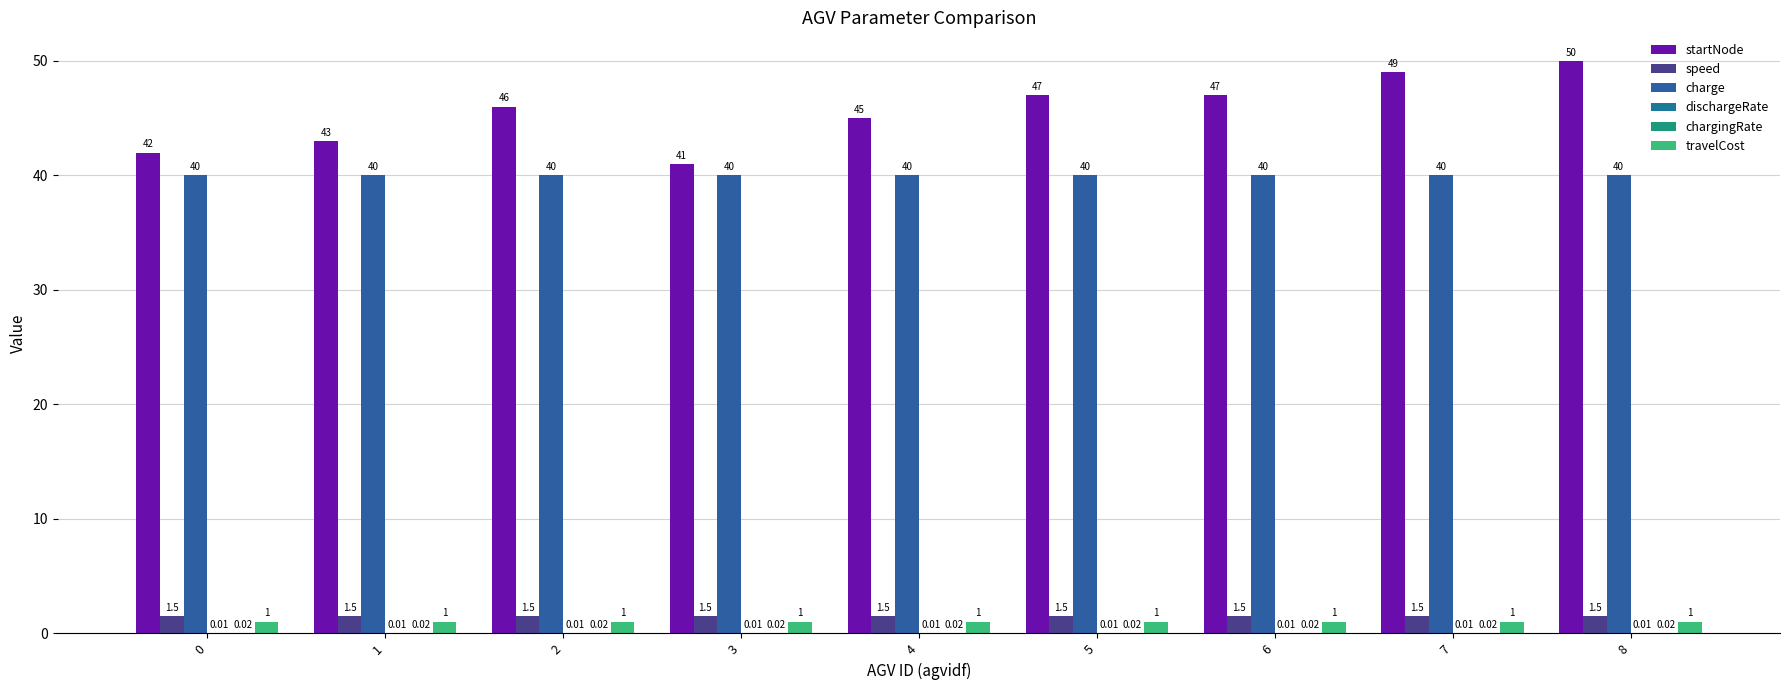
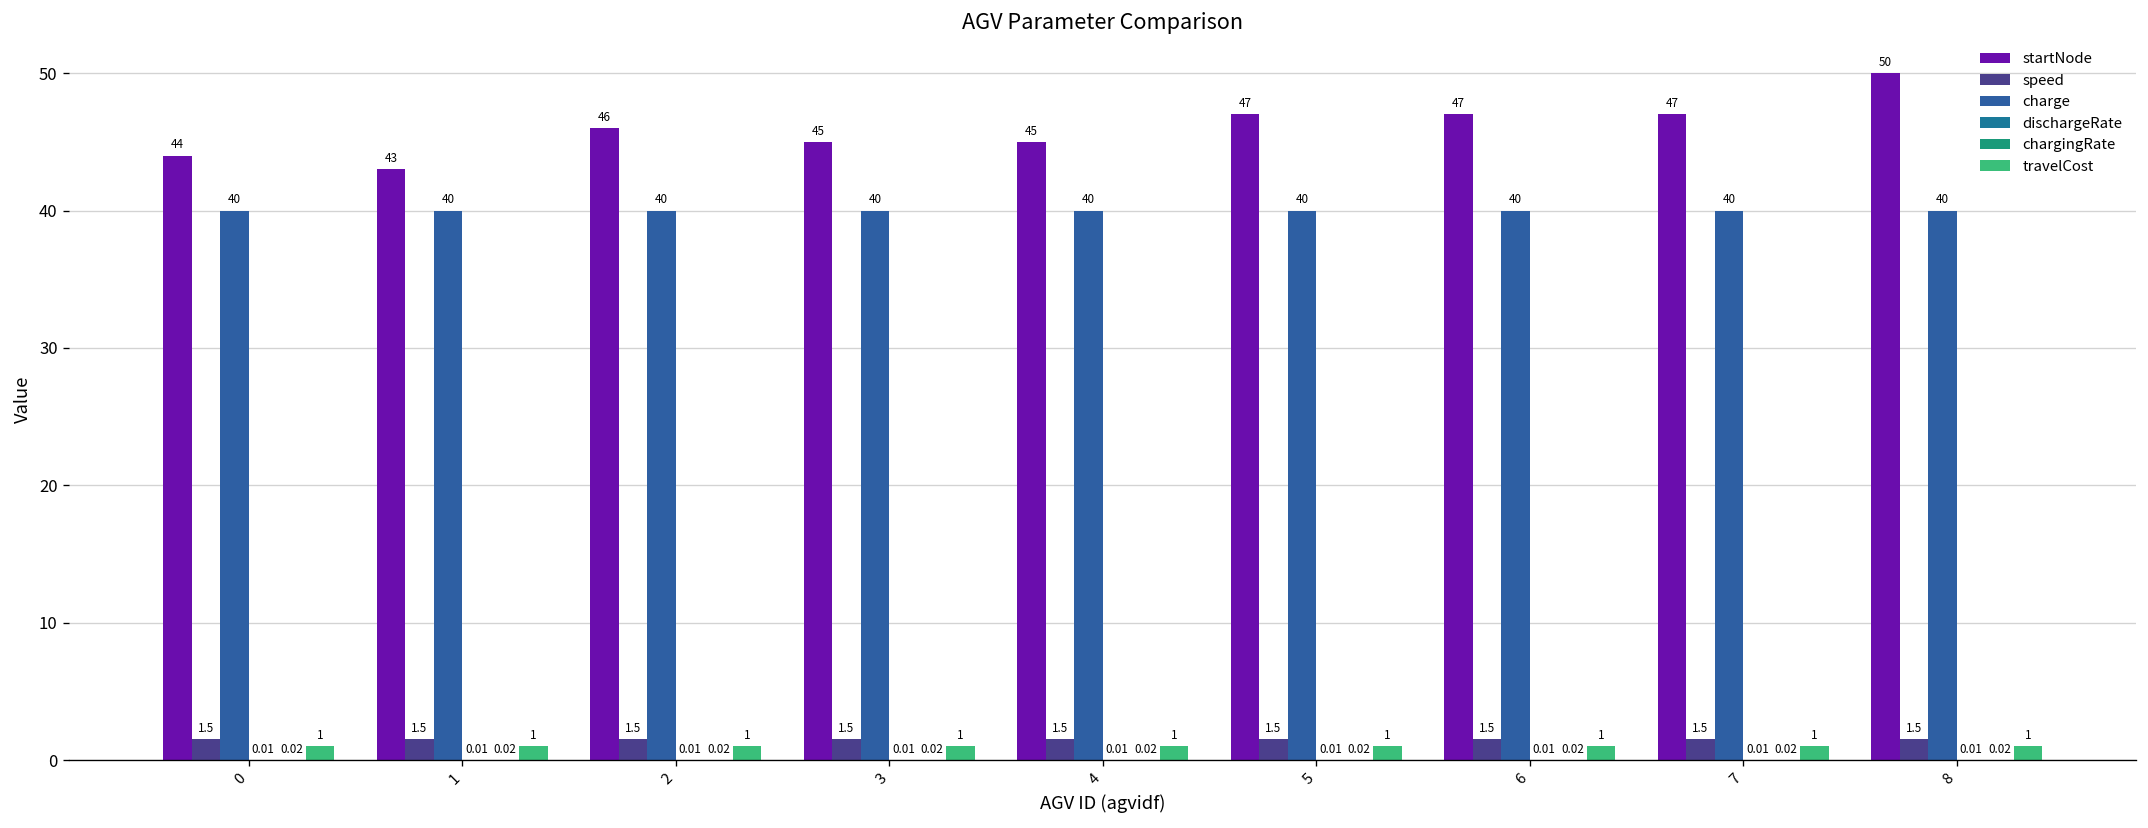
  {
    "startNode": {
-     "0": 42,
+     "0": 44,
      "1": 43,
      "2": 46,
-     "3": 41,
+     "3": 45,
      "4": 45,
      "5": 47,
      "6": 47,
-     "7": 49,
+     "7": 47,
      "8": 50
    }
  }
